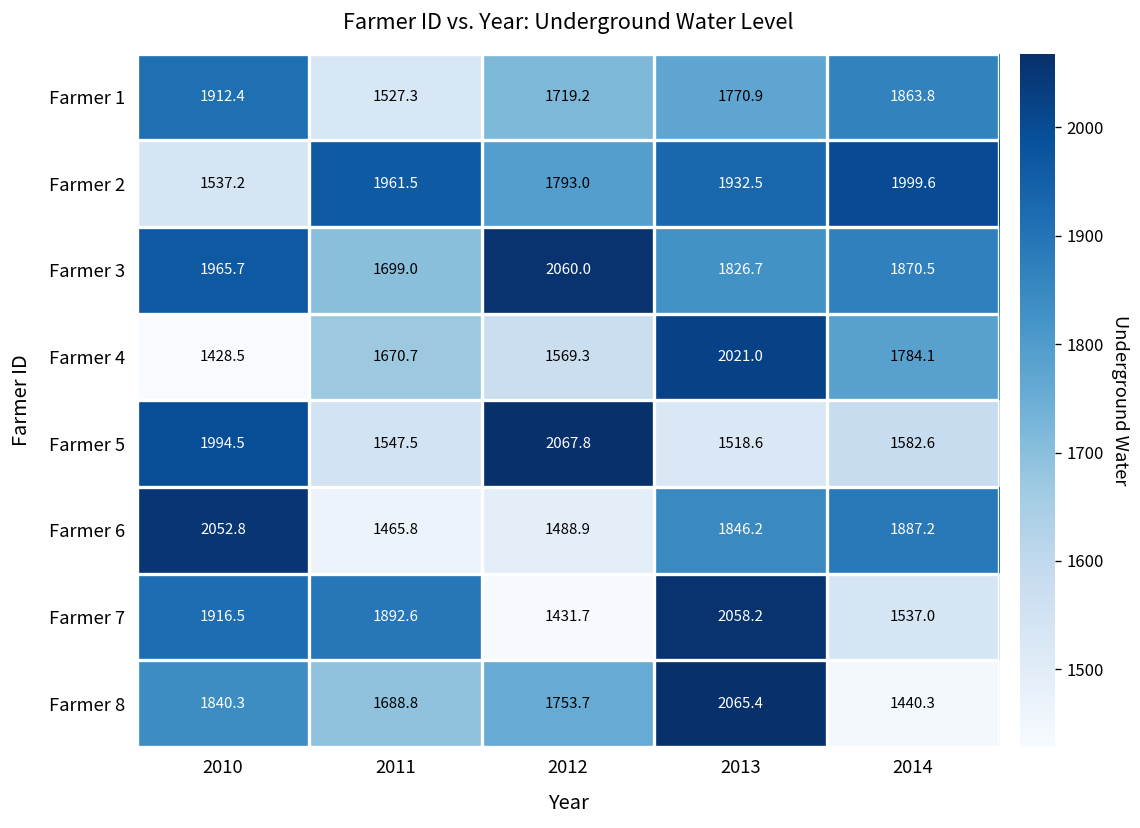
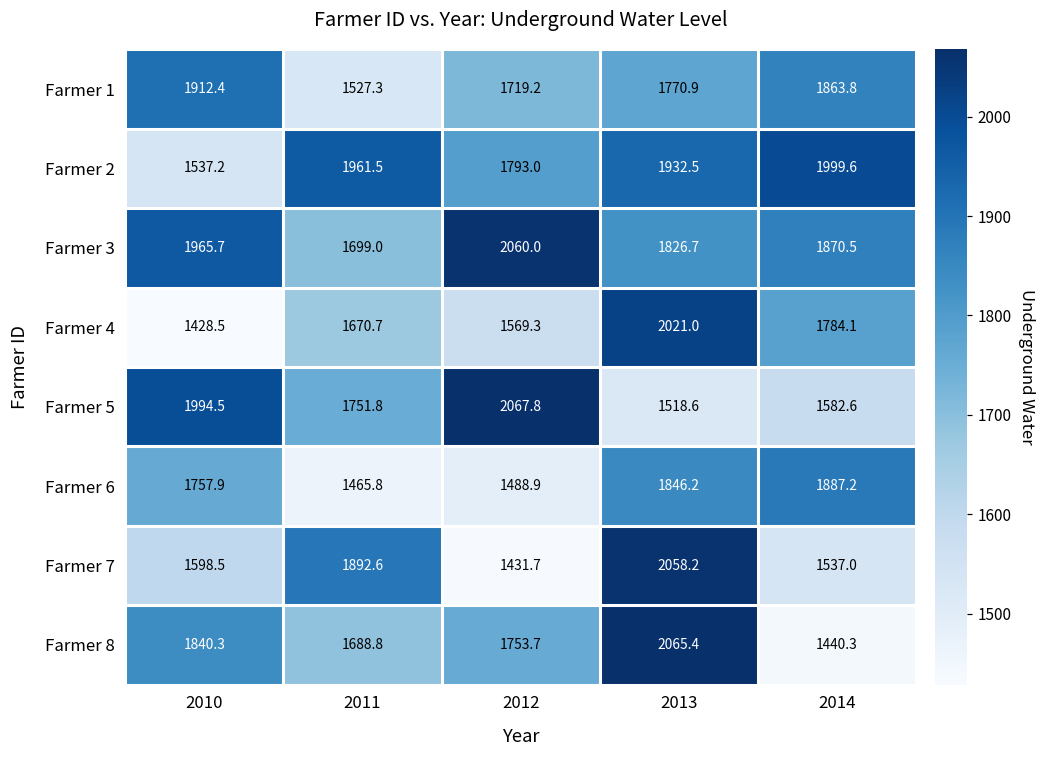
  {
    "Farmer 1": {
      "2010": 1912.4,
      "2011": 1527.3,
      "2012": 1719.2,
      "2013": 1770.9,
      "2014": 1863.8
    },
    "Farmer 2": {
      "2010": 1537.2,
      "2011": 1961.5,
      "2012": 1793.0,
      "2013": 1932.5,
      "2014": 1999.6
    },
    "Farmer 3": {
      "2010": 1965.7,
      "2011": 1699.0,
      "2012": 2060.0,
      "2013": 1826.7,
      "2014": 1870.5
    },
    "Farmer 4": {
      "2010": 1428.5,
      "2011": 1670.7,
      "2012": 1569.3,
      "2013": 2021.0,
      "2014": 1784.1
    },
    "Farmer 5": {
      "2010": 1994.5,
-     "2011": 1547.5,
+     "2011": 1751.8,
      "2012": 2067.8,
      "2013": 1518.6,
      "2014": 1582.6
    },
    "Farmer 6": {
-     "2010": 2052.8,
+     "2010": 1757.9,
      "2011": 1465.8,
      "2012": 1488.9,
      "2013": 1846.2,
      "2014": 1887.2
    },
    "Farmer 7": {
-     "2010": 1916.5,
+     "2010": 1598.5,
      "2011": 1892.6,
      "2012": 1431.7,
      "2013": 2058.2,
      "2014": 1537.0
    },
    "Farmer 8": {
      "2010": 1840.3,
      "2011": 1688.8,
      "2012": 1753.7,
      "2013": 2065.4,
      "2014": 1440.3
    }
  }
